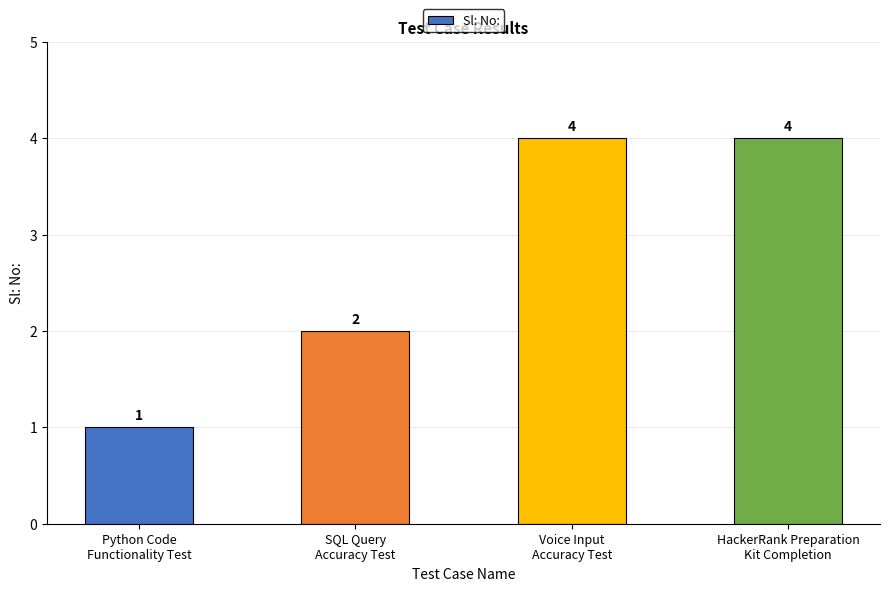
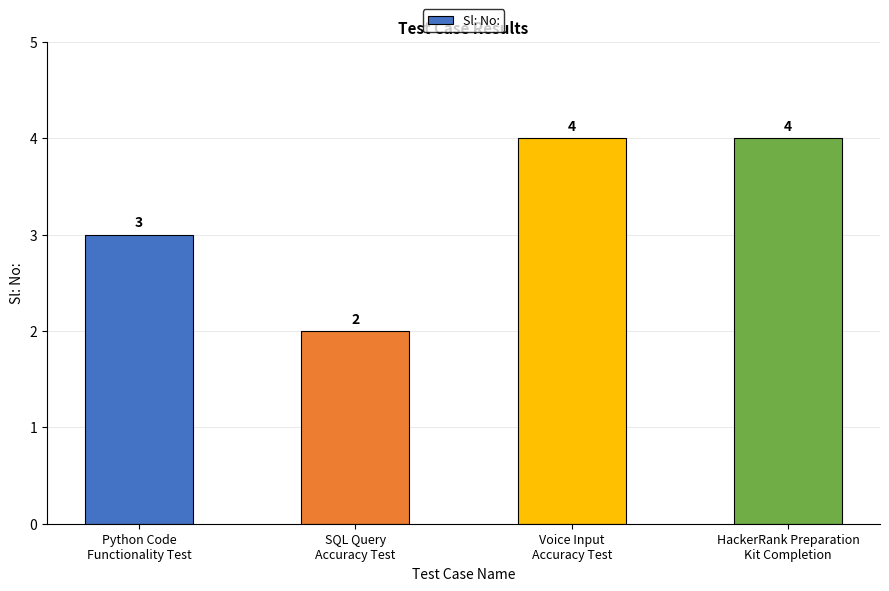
  {
-   "Python Code Functionality Test": 1,
+   "Python Code Functionality Test": 3,
    "SQL Query Accuracy Test": 2,
    "Voice Input Accuracy Test": 4,
    "HackerRank Preparation Kit Completion": 4
  }
